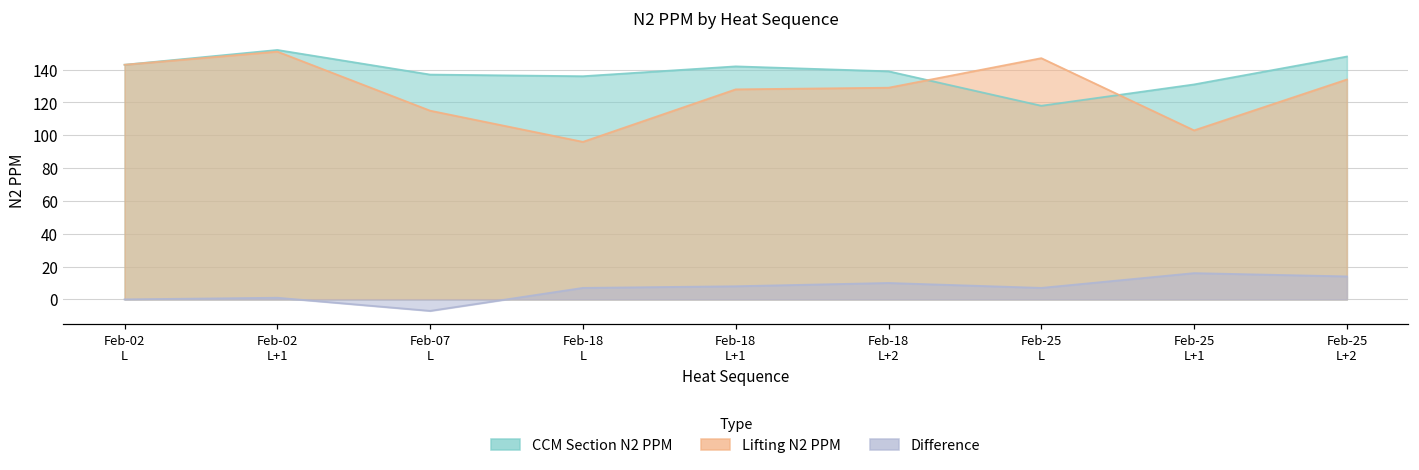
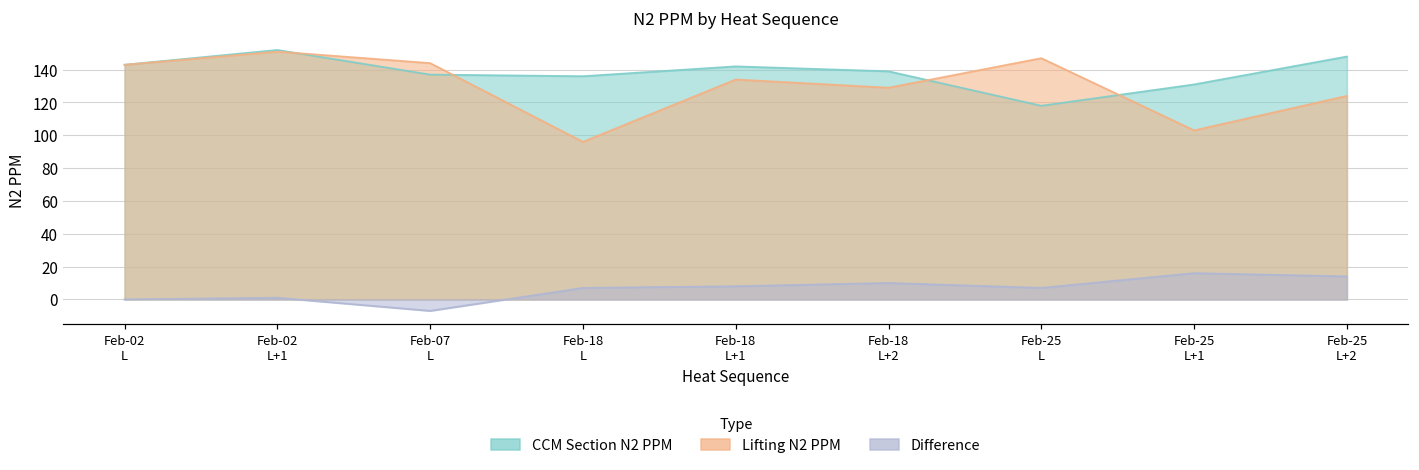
  {
    "Lifting N2 PPM": {
-     "Feb-07 L": 115,
+     "Feb-07 L": 144,
      "Feb-18 L": 96,
-     "Feb-18 L+1": 128,
+     "Feb-18 L+1": 134,
      "Feb-18 L+2": 129,
      "Feb-25 L": 147,
      "Feb-25 L+1": 103,
-     "Feb-25 L+2": 134
+     "Feb-25 L+2": 124
    }
  }
